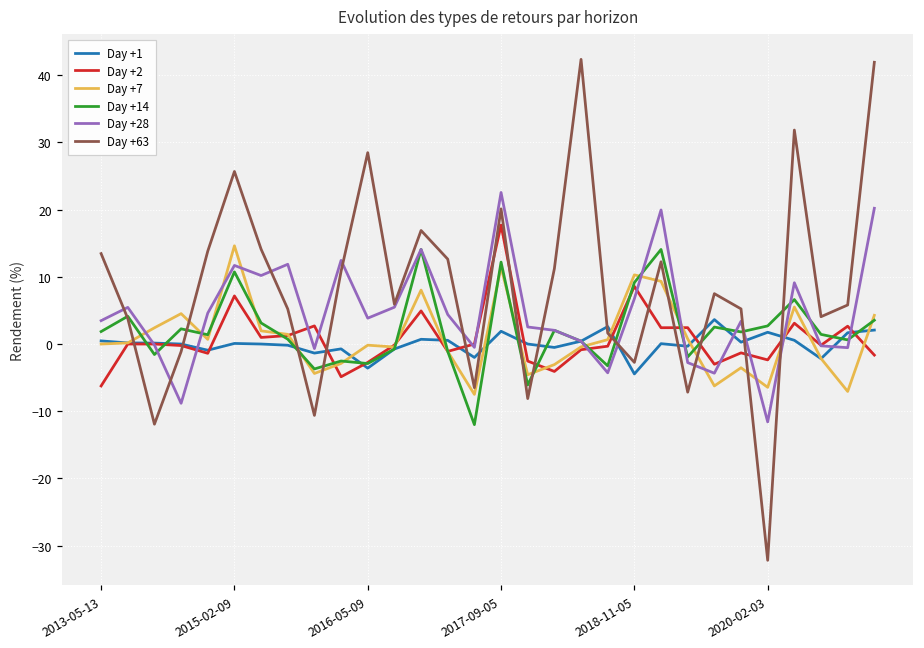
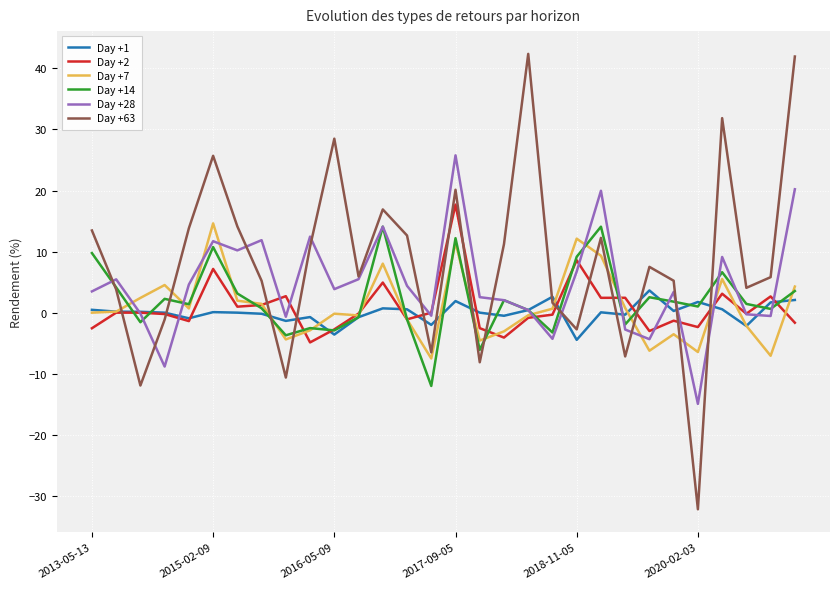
  {
    "Day +1": {
      "2013-05-13": 0,
      "2015-02-09": 0,
      "2016-05-09": -4,
      "2017-09-05": 2,
      "2018-11-05": -4,
      "2020-02-03": 2
    },
    "Day +2": {
-     "2013-05-13": -6,
+     "2013-05-13": -3,
      "2015-02-09": 7,
      "2017-09-05": 18,
      "2018-11-05": 9,
      "2020-02-03": -2
    },
    "Day +7": {
      "2013-05-13": 0,
      "2015-02-09": 15,
      "2016-05-09": 0,
      "2017-09-05": 11,
-     "2018-11-05": 10,
+     "2018-11-05": 12,
      "2020-02-03": -6
    },
    "Day +14": {
-     "2013-05-13": 2,
+     "2013-05-13": 10,
      "2015-02-09": 11,
      "2017-09-05": 12,
      "2018-11-05": 9,
-     "2020-02-03": 3
+     "2020-02-03": 1
    },
    "Day +28": {
      "2013-05-13": 3,
      "2015-02-09": 12,
      "2016-05-09": 4,
-     "2017-09-05": 23,
+     "2017-09-05": 26,
      "2018-11-05": 7,
-     "2020-02-03": -12
+     "2020-02-03": -15
    },
    "Day +63": {
      "2013-05-13": 13,
      "2015-02-09": 26,
      "2016-05-09": 28,
      "2017-09-05": 20,
      "2018-11-05": -3,
      "2020-02-03": -32
    }
  }
